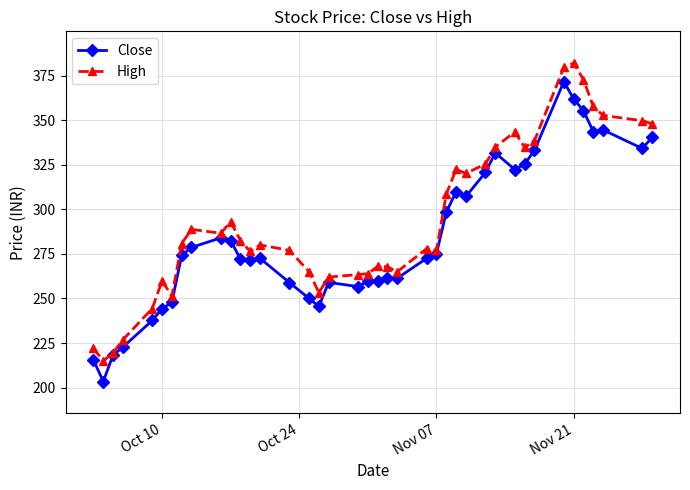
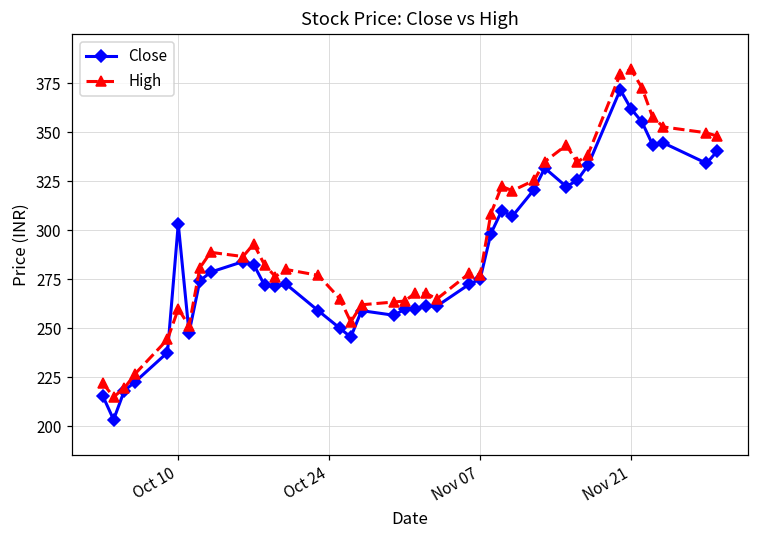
  {
    "Close": {
-     "Oct 10": 244,
+     "Oct 10": 303,
      "Nov 07": 275,
      "Nov 21": 362
    },
    "High": {
      "Oct 10": 260,
      "Nov 07": 277,
      "Nov 21": 382
    }
  }
